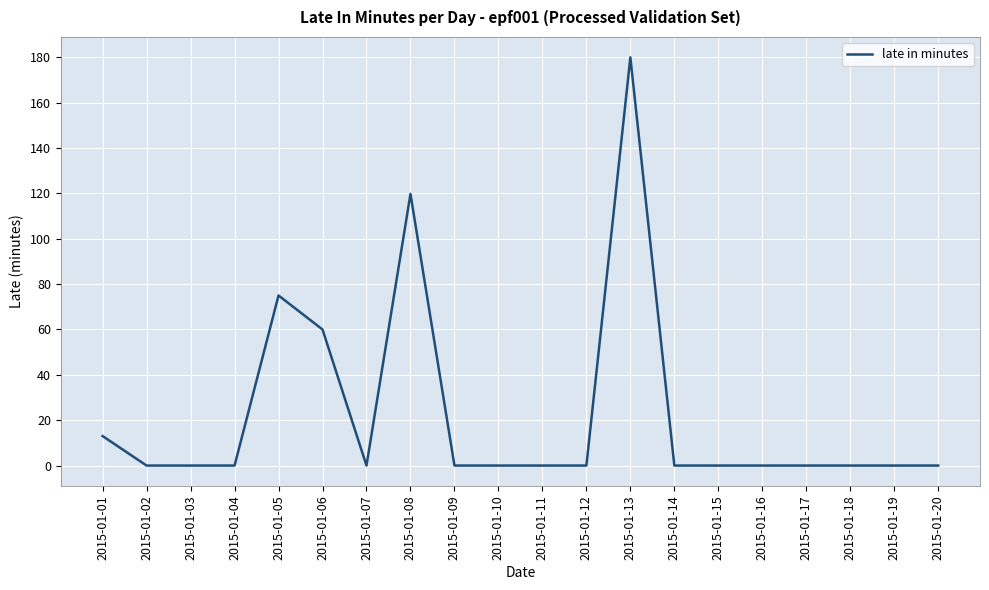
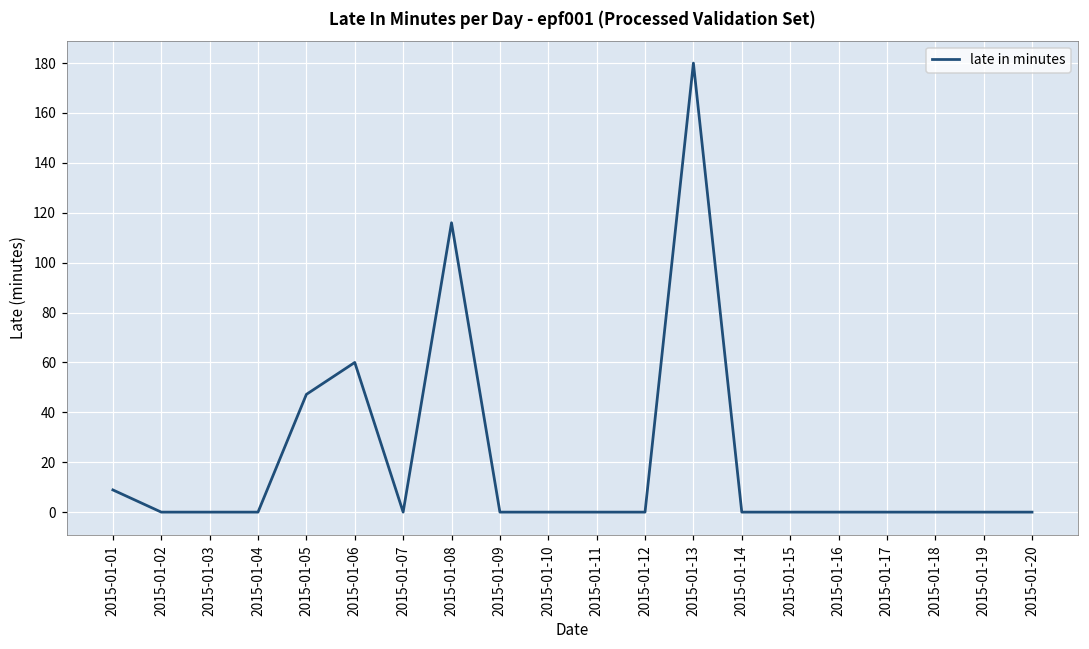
  {
-   "2015-01-01": 13,
+   "2015-01-01": 9,
    "2015-01-02": 0,
    "2015-01-03": 0,
    "2015-01-04": 0,
-   "2015-01-05": 75,
+   "2015-01-05": 47,
    "2015-01-06": 60,
    "2015-01-07": 0,
-   "2015-01-08": 120,
+   "2015-01-08": 116,
    "2015-01-09": 0,
    "2015-01-10": 0,
    "2015-01-11": 0,
    "2015-01-12": 0,
    "2015-01-13": 180,
    "2015-01-14": 0,
    "2015-01-15": 0,
    "2015-01-16": 0,
    "2015-01-17": 0,
    "2015-01-18": 0,
    "2015-01-19": 0,
    "2015-01-20": 0
  }
